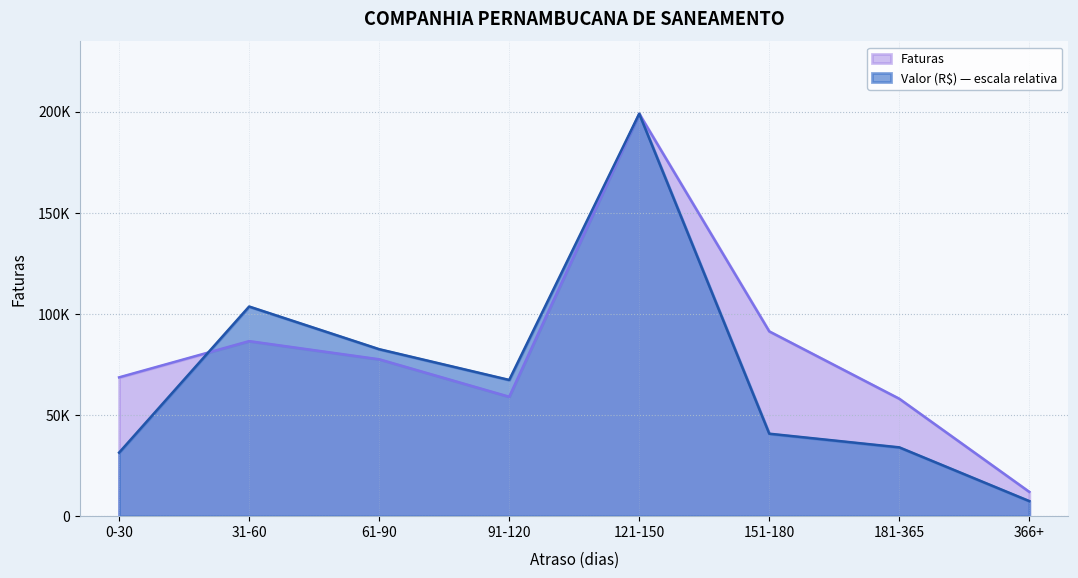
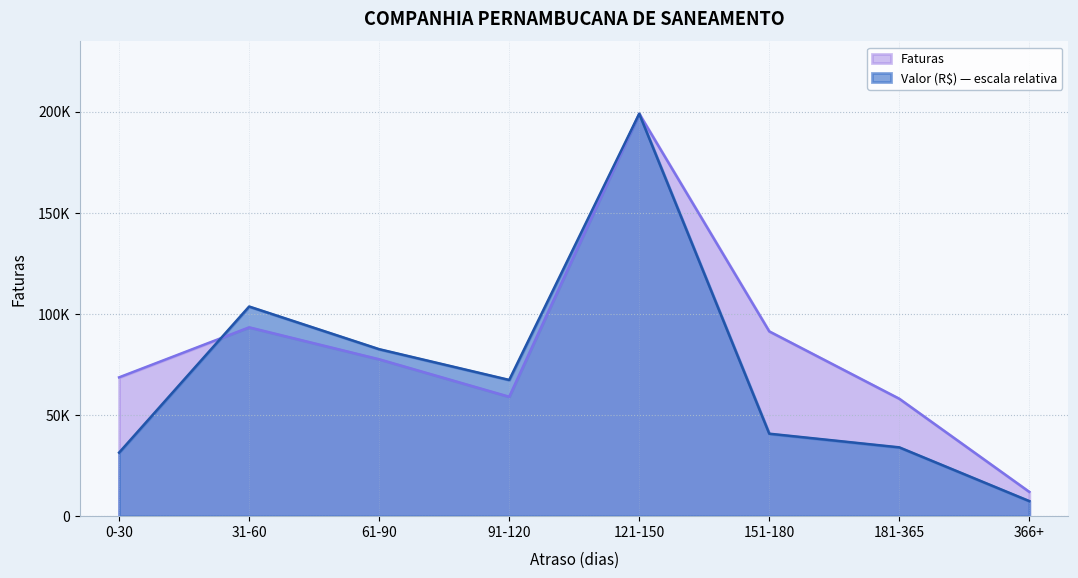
  {
    "Faturas": {
      "0-30": 69000,
-     "31-60": 87000,
+     "31-60": 93000,
      "61-90": 78000,
      "91-120": 59000,
      "151-180": 91000,
      "181-365": 58000,
      "366+": 12000
    },
    "Valor (R$) — escala relativa": {
      "0-30": 31000,
      "31-60": 104000,
      "61-90": 83000,
      "91-120": 67000,
      "151-180": 41000,
      "181-365": 34000,
      "366+": 7000
    }
  }
